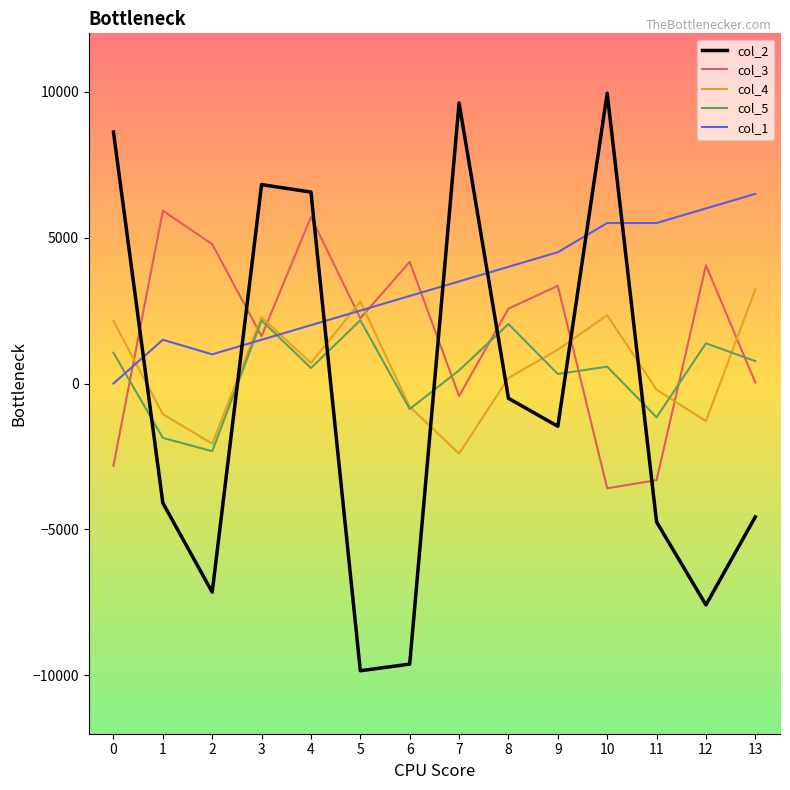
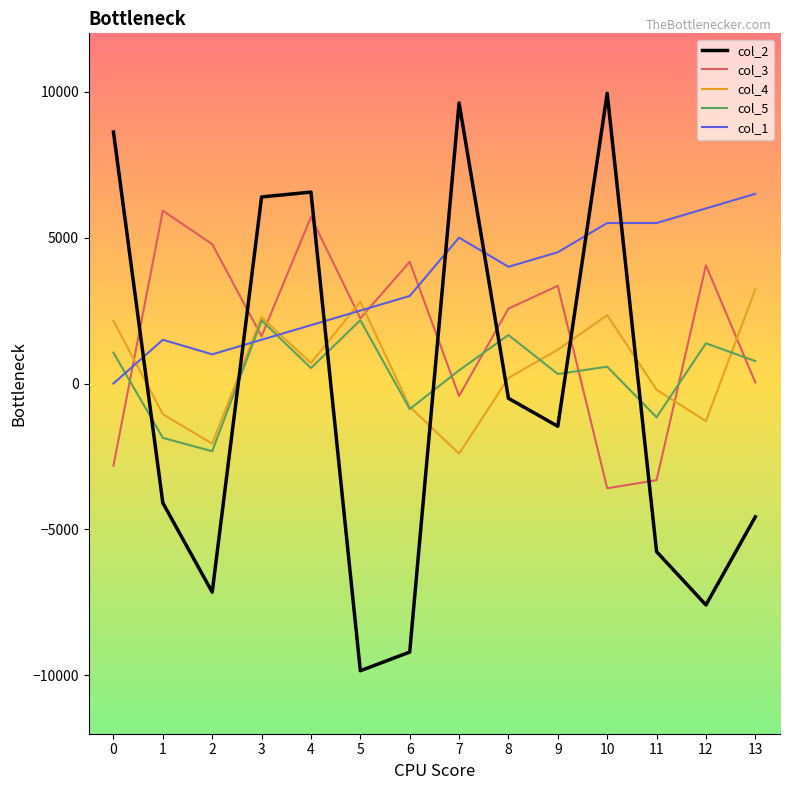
  {
    "col_2": {
      "0": 8600,
      "1": -4100,
      "2": -7100,
-     "3": 6800,
+     "3": 6400,
      "4": 6600,
      "5": -9800,
-     "6": -9600,
+     "6": -9200,
      "7": 9600,
      "8": -500,
      "9": -1500,
      "10": 9900,
-     "11": -4700,
+     "11": -5800,
      "12": -7600,
      "13": -4600
    },
    "col_3": {
      "0": -2800,
      "1": 5900,
      "2": 4800,
      "3": 1600,
      "4": 5700,
      "6": 4200,
      "7": -400,
      "8": 2600,
      "9": 3300,
      "10": -3600,
      "11": -3300,
      "12": 4100,
      "13": 0
    },
    "col_4": {
      "0": 2100,
      "1": -1000,
      "2": -2100,
      "3": 2300,
      "4": 700,
      "5": 2800,
      "7": -2400,
      "8": 200,
      "9": 1200,
      "10": 2300,
      "11": -200,
      "12": -1300,
      "13": 3200
    },
    "col_5": {
      "0": 1100,
      "1": -1900,
      "2": -2300,
      "3": 2200,
      "4": 500,
      "7": 500,
-     "8": 2000,
+     "8": 1700,
      "9": 300,
      "10": 600,
      "11": -1200,
      "12": 1400,
      "13": 800
    },
    "col_1": {
      "0": 0,
      "1": 1500,
      "2": 1000,
      "3": 1500,
      "4": 2000,
      "5": 2500,
      "6": 3000,
-     "7": 3500,
+     "7": 5000,
      "8": 4000,
      "9": 4500,
      "10": 5500,
      "11": 5500,
      "12": 6000,
      "13": 6500
    }
  }
